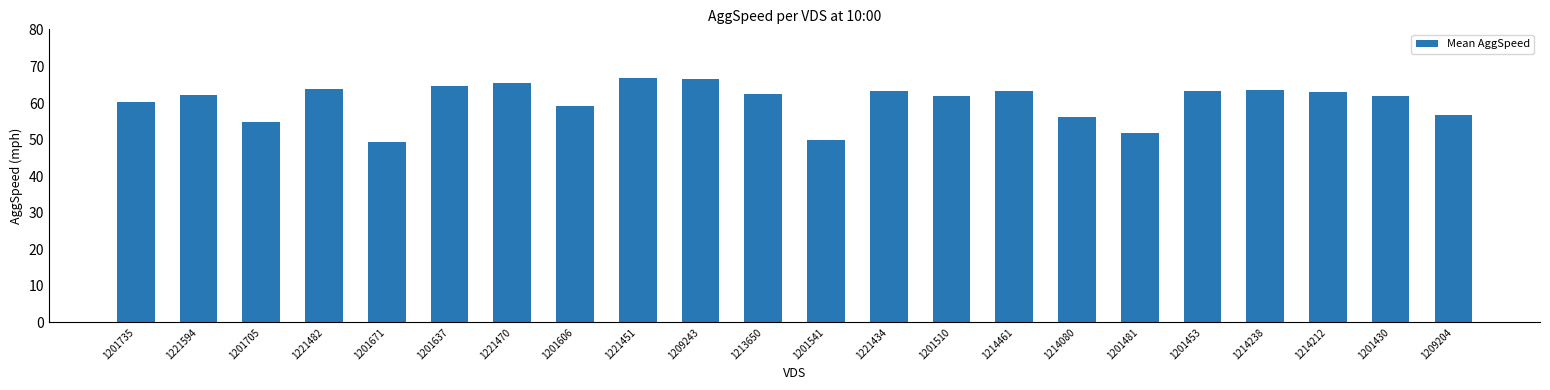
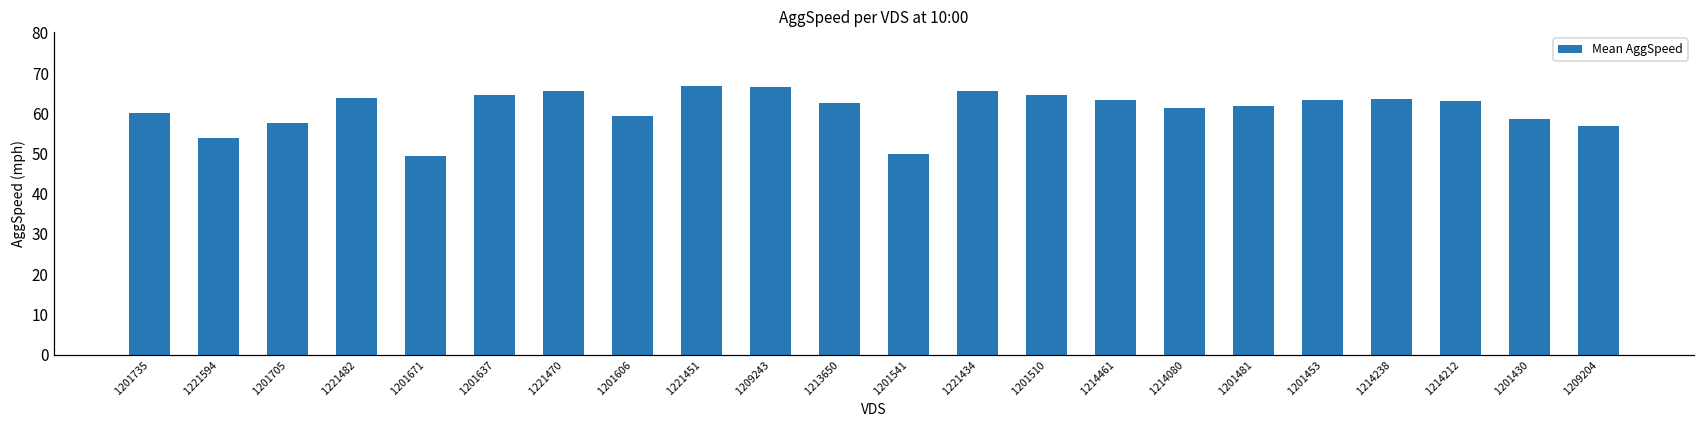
  {
    "1201735": 60,
-   "1221594": 62,
-   "1201705": 55,
+   "1221594": 54,
+   "1201705": 58,
    "1221482": 64,
    "1201671": 49,
    "1201637": 65,
    "1221470": 66,
    "1201606": 59,
    "1221451": 67,
    "1209243": 67,
    "1213650": 63,
    "1201541": 50,
-   "1221434": 63,
-   "1201510": 62,
+   "1221434": 66,
+   "1201510": 65,
    "1214461": 63,
-   "1214080": 56,
-   "1201481": 52,
+   "1214080": 61,
+   "1201481": 62,
    "1201453": 63,
    "1214238": 64,
    "1214212": 63,
-   "1201430": 62,
+   "1201430": 59,
    "1209204": 57
  }
